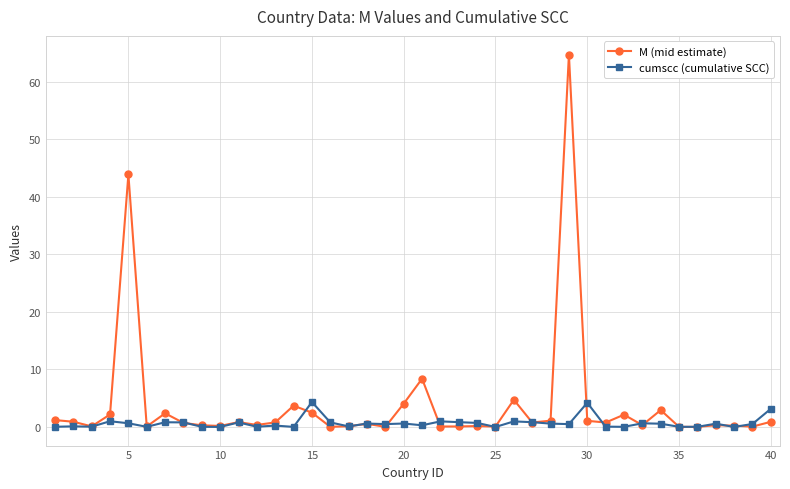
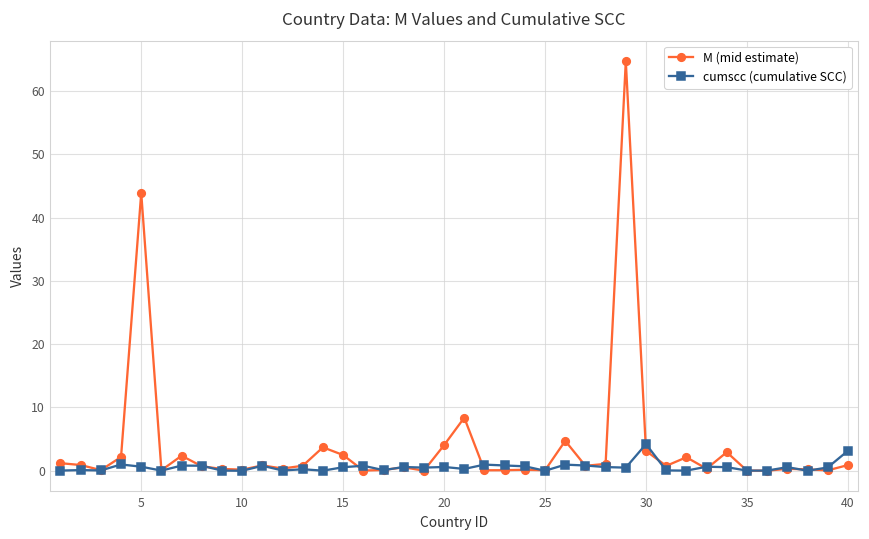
  {
    "M (mid estimate)": {
      "5": 44,
      "15": 2,
      "20": 4,
-     "30": 1,
+     "30": 3,
      "40": 1
    },
    "cumscc (cumulative SCC)": {
      "5": 1,
-     "15": 4,
+     "15": 1,
      "20": 1,
      "30": 4,
      "40": 3
    }
  }
